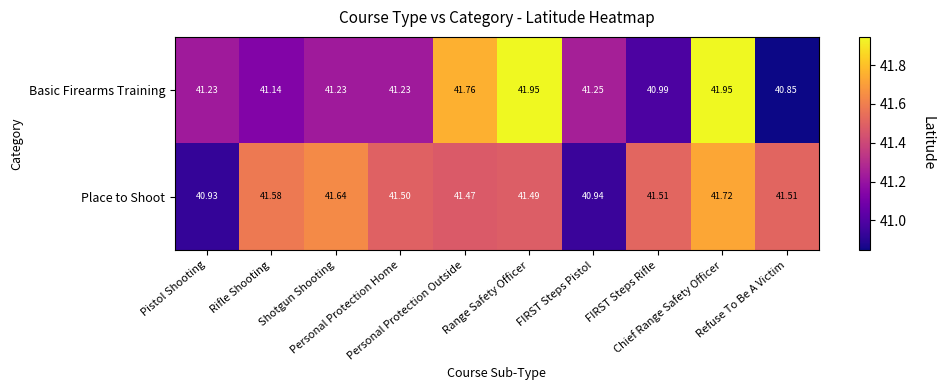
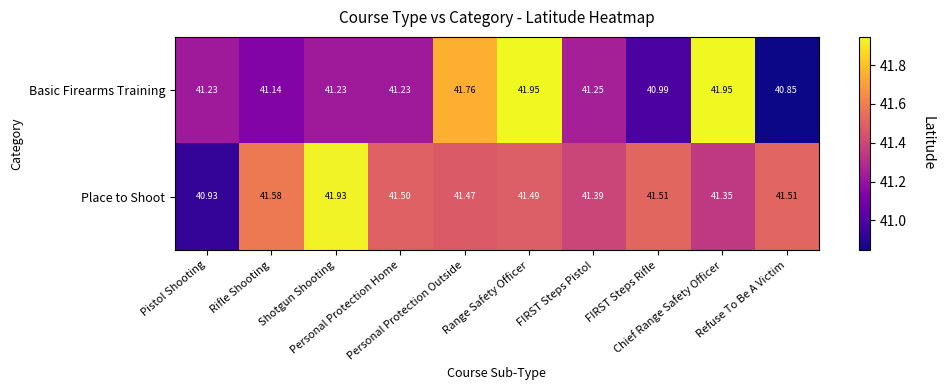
  {
    "Basic Firearms Training": {
      "Pistol Shooting": 41.23,
      "Rifle Shooting": 41.14,
      "Shotgun Shooting": 41.23,
      "Personal Protection Home": 41.23,
      "Personal Protection Outside": 41.76,
      "Range Safety Officer": 41.95,
      "FIRST Steps Pistol": 41.25,
      "FIRST Steps Rifle": 40.99,
      "Chief Range Safety Officer": 41.95,
      "Refuse To Be A Victim": 40.85
    },
    "Place to Shoot": {
      "Pistol Shooting": 40.93,
      "Rifle Shooting": 41.58,
-     "Shotgun Shooting": 41.64,
+     "Shotgun Shooting": 41.93,
      "Personal Protection Home": 41.50,
      "Personal Protection Outside": 41.47,
      "Range Safety Officer": 41.49,
-     "FIRST Steps Pistol": 40.94,
+     "FIRST Steps Pistol": 41.39,
      "FIRST Steps Rifle": 41.51,
-     "Chief Range Safety Officer": 41.72,
+     "Chief Range Safety Officer": 41.35,
      "Refuse To Be A Victim": 41.51
    }
  }
